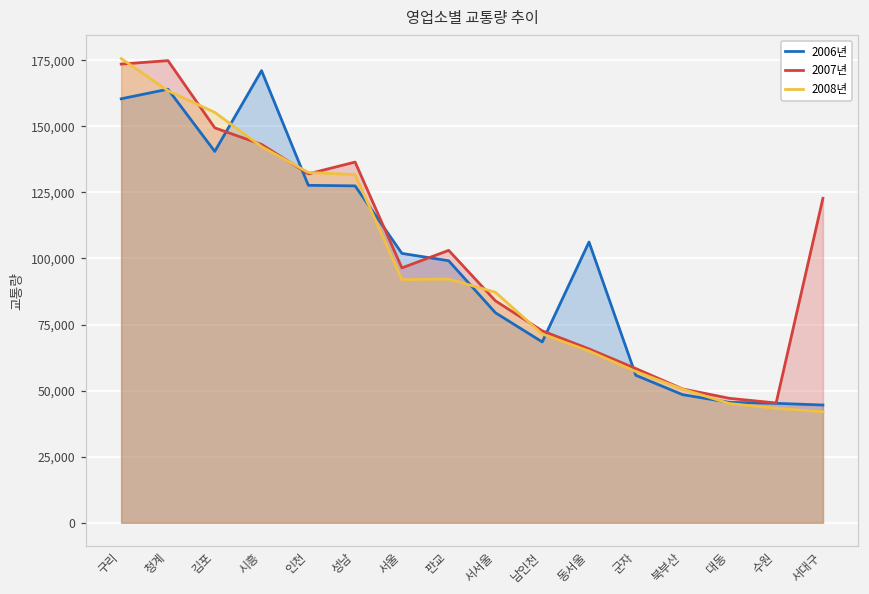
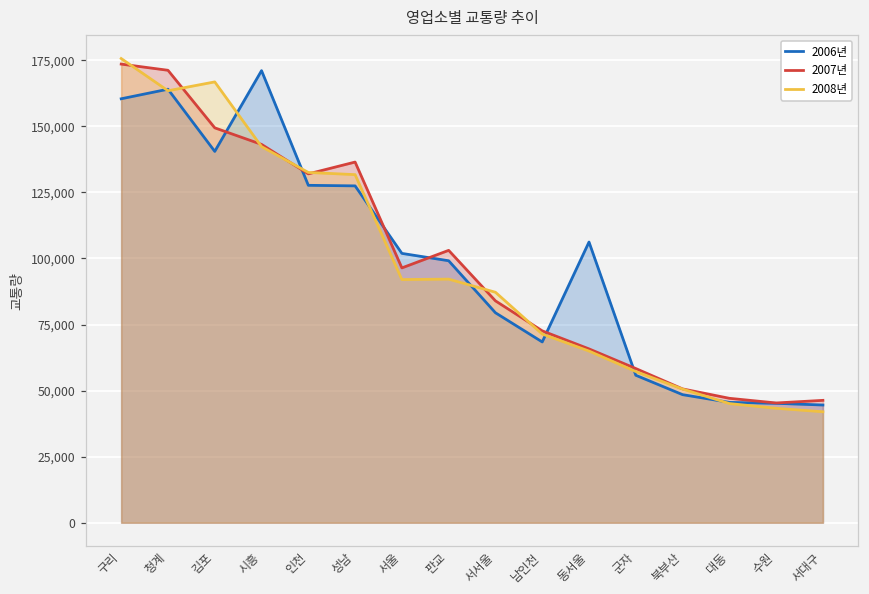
  {
    "2006년": {
      "구리": "160,000",
      "김포": "141,000",
      "시흥": "171,000",
      "인천": "128,000",
      "성남": "127,000",
      "서울": "102,000",
      "판교": "99,000",
      "서서울": "79,000",
      "남인천": "68,000",
      "동서울": "106,000",
      "군자": "56,000",
      "북부산": "48,000",
      "서대구": "45,000"
    },
    "2007년": {
      "구리": "174,000",
-     "청계": "175,000",
+     "청계": "171,000",
      "김포": "149,000",
      "성남": "136,000",
      "서울": "96,000",
      "판교": "103,000",
      "서서울": "84,000",
      "남인천": "73,000",
      "군자": "58,000",
      "대동": "47,000",
-     "서대구": "123,000"
+     "서대구": "46,000"
    },
    "2008년": {
      "구리": "176,000",
-     "김포": "155,000",
+     "김포": "167,000",
      "성남": "132,000",
      "서울": "92,000",
      "판교": "92,000",
      "서서울": "87,000",
      "남인천": "71,000",
      "군자": "57,000",
      "수원": "43,000",
      "서대구": "42,000"
    }
  }
